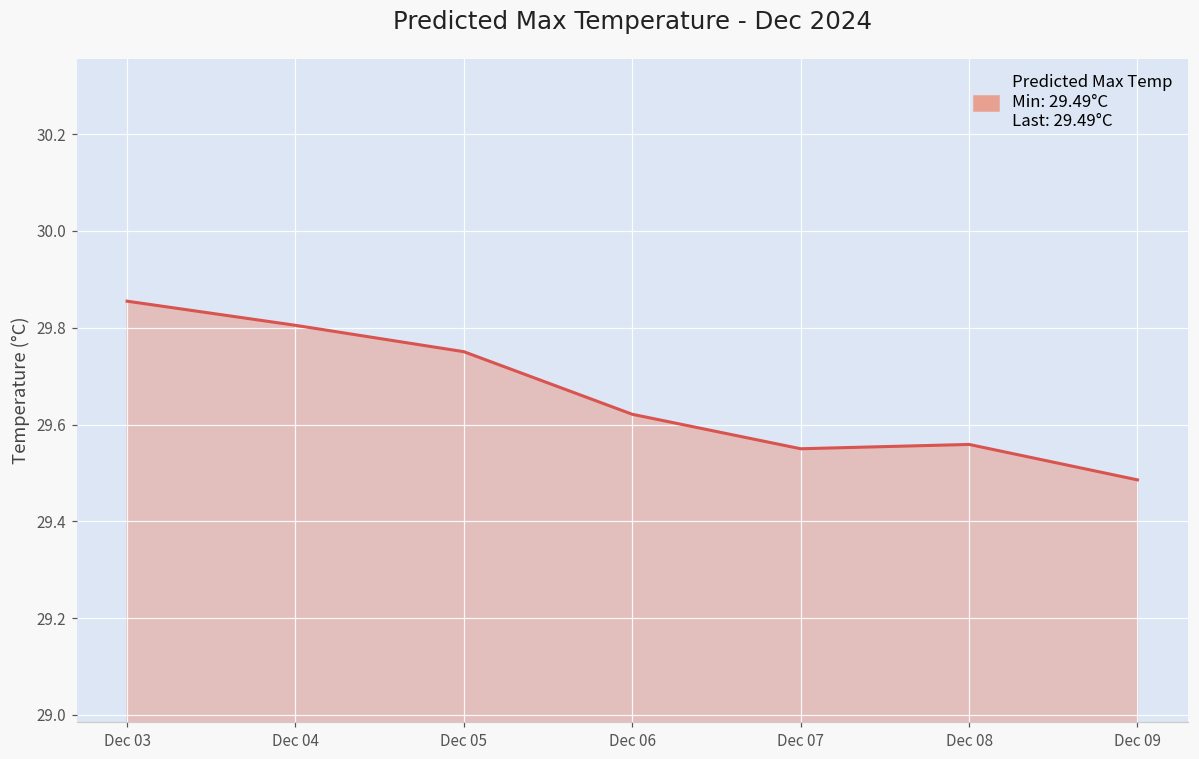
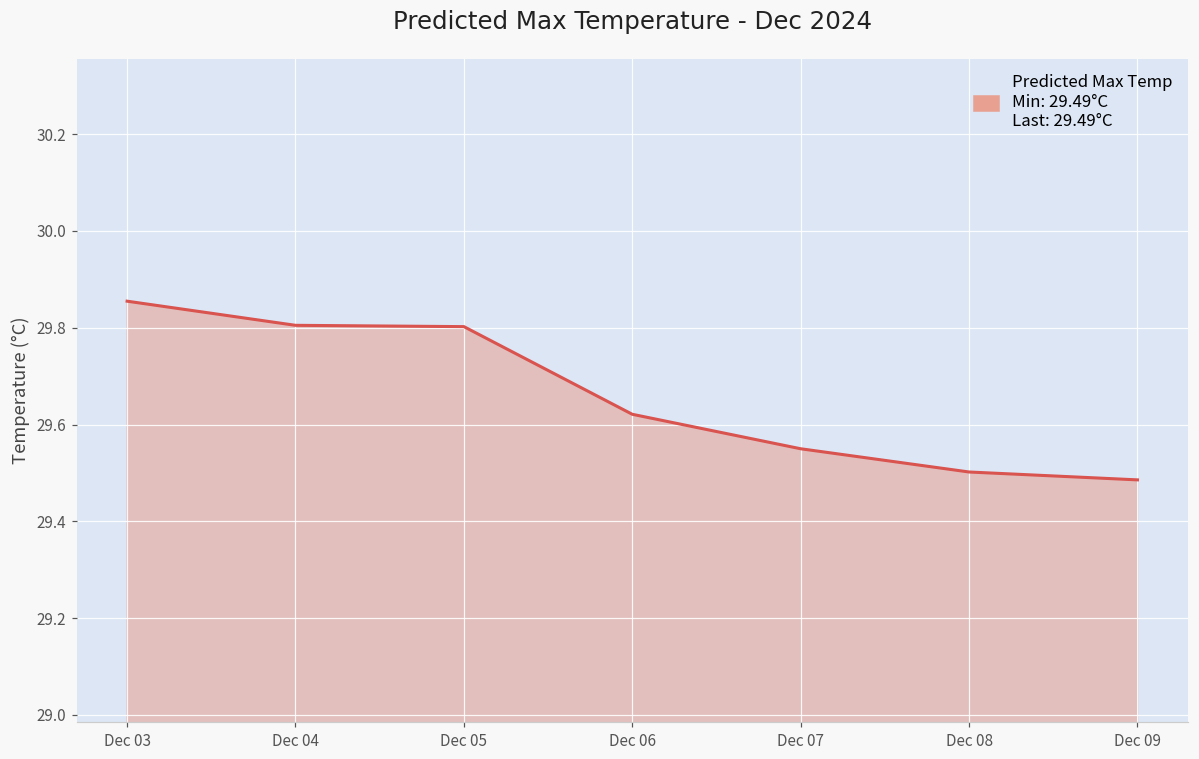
  {
    "Dec 03": 29.85,
    "Dec 04": 29.80,
-   "Dec 05": 29.75,
+   "Dec 05": 29.80,
    "Dec 06": 29.62,
    "Dec 07": 29.55,
-   "Dec 08": 29.56,
+   "Dec 08": 29.50,
    "Dec 09": 29.49
  }
